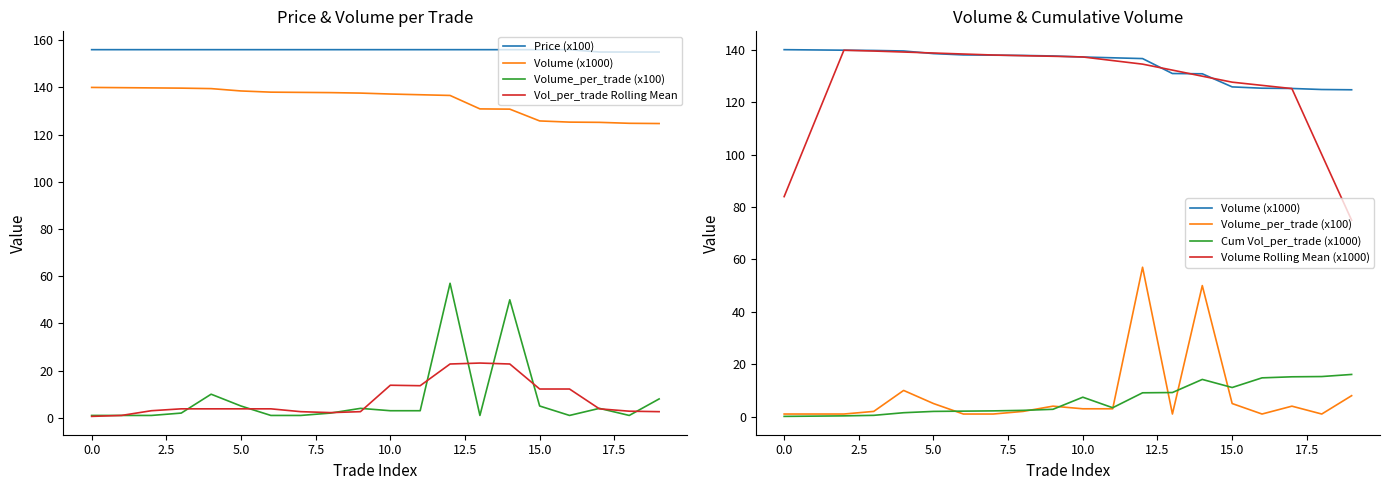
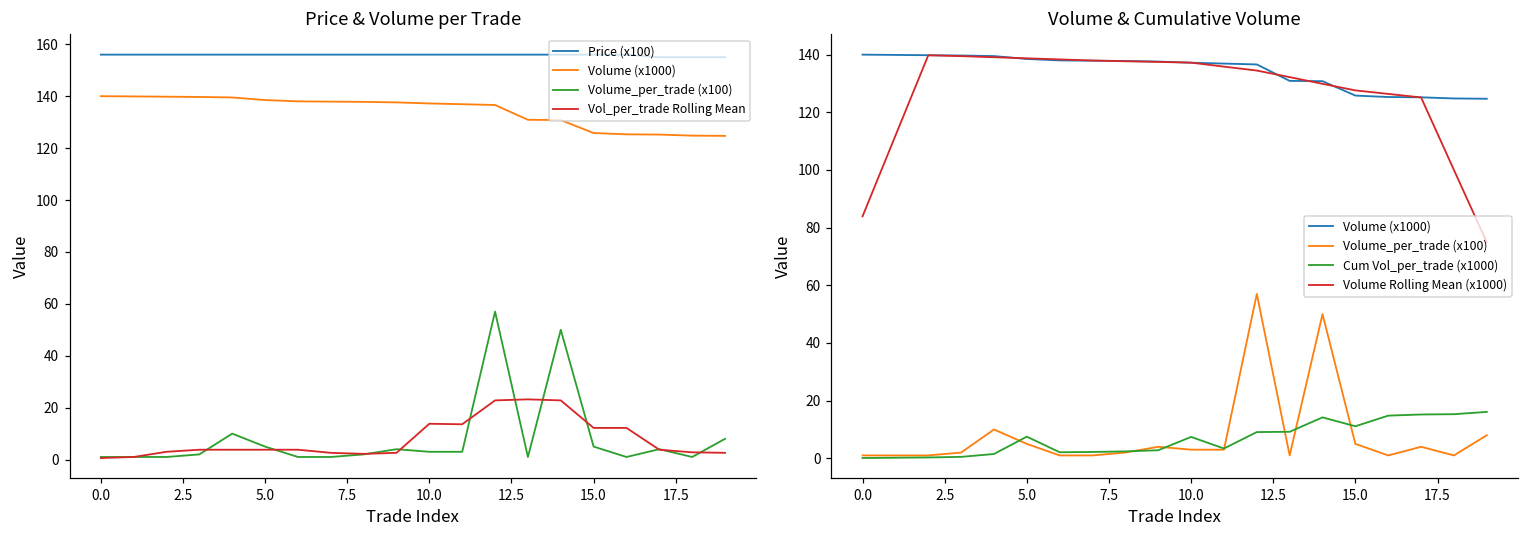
  {
    "Price & Volume per Trade": {
      "Price (x100)": {
        "0.0": 156,
        "5.0": 156,
        "10.0": 156
      },
      "Vol_per_trade Rolling Mean": {
        "5.0": 4,
        "10.0": 14,
        "15.0": 12
      }
    },
    "Volume & Cumulative Volume": {
      "Volume (x1000)": {
        "0.0": 140,
        "15.0": 126
      },
      "Volume_per_trade (x100)": {
        "5.0": 5,
        "10.0": 3,
        "15.0": 5
      },
      "Cum Vol_per_trade (x1000)": {
-       "5.0": 2,
+       "5.0": 8,
        "10.0": 7,
        "15.0": 11
      },
      "Volume Rolling Mean (x1000)": {
        "0.0": 84,
        "15.0": 128
      }
    }
  }
